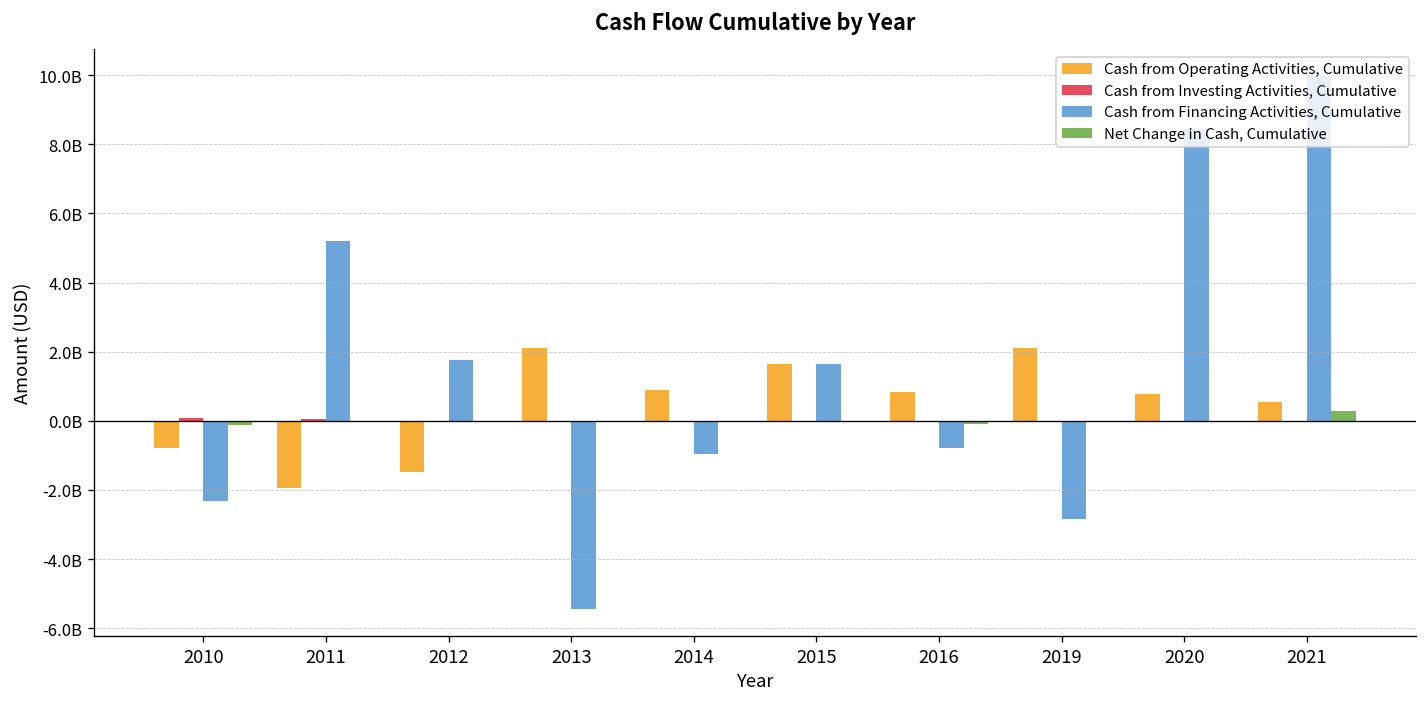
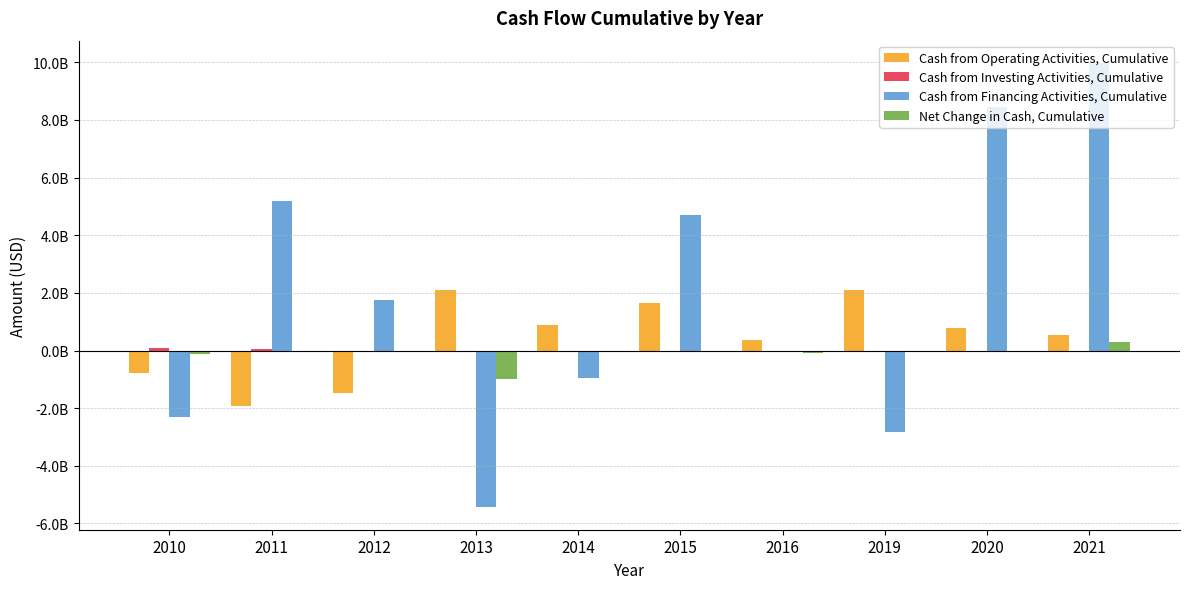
  {
    "Cash from Operating Activities, Cumulative": {
      "2010": -800000000,
      "2011": -1900000000,
      "2012": -1500000000,
      "2013": 2100000000,
      "2014": 900000000,
      "2015": 1600000000,
-     "2016": 800000000,
+     "2016": 400000000,
      "2019": 2100000000,
      "2020": 800000000,
      "2021": 500000000
    },
    "Cash from Investing Activities, Cumulative": {
      "2012": 0,
      "2013": 0,
      "2014": 0,
      "2015": 0,
      "2016": 0,
      "2019": 0,
      "2020": 0,
      "2021": 0
    },
    "Cash from Financing Activities, Cumulative": {
      "2010": -2300000000,
      "2011": 5200000000,
      "2012": 1800000000,
      "2013": -5400000000,
      "2014": -1000000000,
-     "2015": 1600000000,
-     "2016": -800000000,
+     "2015": 4700000000,
+     "2016": 0,
      "2019": -2800000000
    },
    "Net Change in Cash, Cumulative": {
      "2010": -100000000,
-     "2013": 0,
+     "2013": -1000000000,
      "2016": -100000000,
      "2021": 300000000
    }
  }
